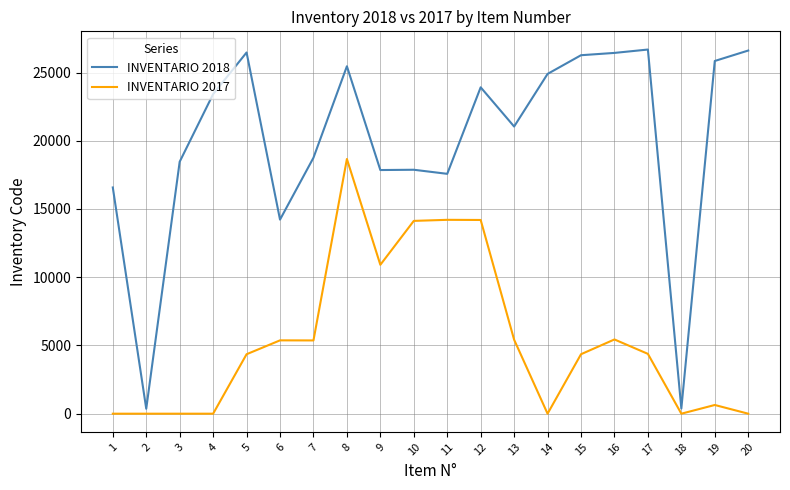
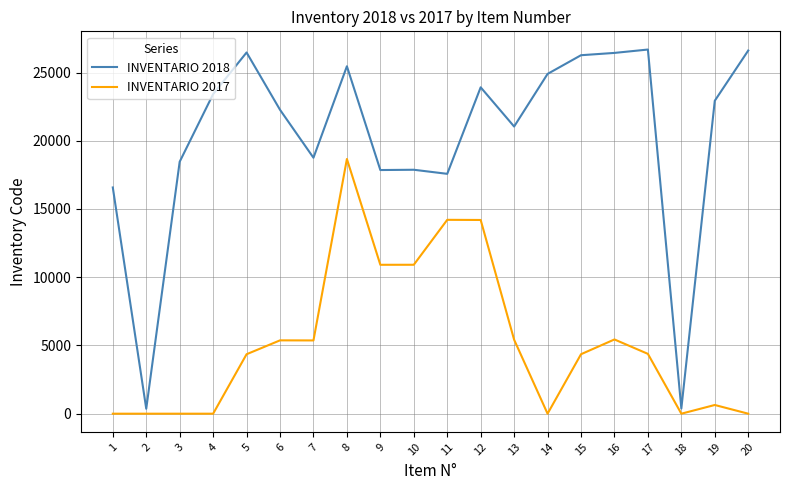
  {
    "INVENTARIO 2018": {
      "1": 16600,
      "2": 400,
      "3": 18500,
      "5": 26500,
-     "6": 14200,
+     "6": 22300,
      "7": 18800,
      "8": 25500,
      "9": 17900,
      "10": 17900,
      "11": 17600,
      "12": 23900,
      "13": 21000,
      "14": 24900,
      "15": 26300,
      "16": 26400,
      "17": 26700,
      "18": 400,
-     "19": 25800,
+     "19": 22900,
      "20": 26600
    },
    "INVENTARIO 2017": {
      "1": 0,
      "2": 0,
      "3": 0,
      "4": 0,
      "5": 4400,
      "6": 5400,
      "7": 5400,
      "8": 18700,
      "9": 10900,
-     "10": 14100,
+     "10": 10900,
      "11": 14200,
      "12": 14200,
      "13": 5400,
      "14": 0,
      "15": 4400,
      "16": 5400,
      "17": 4400,
      "18": 0,
      "19": 600,
      "20": 0
    }
  }
